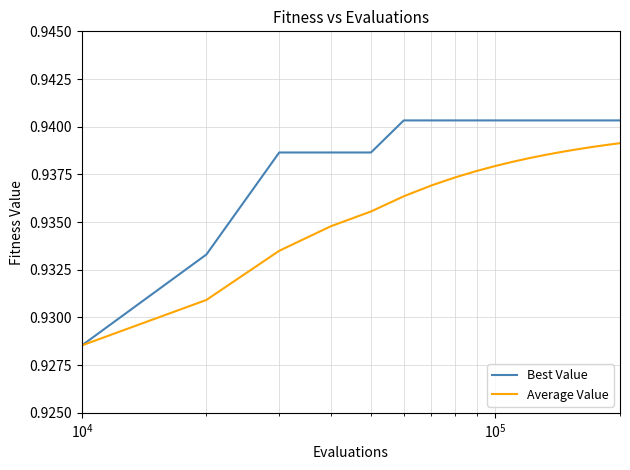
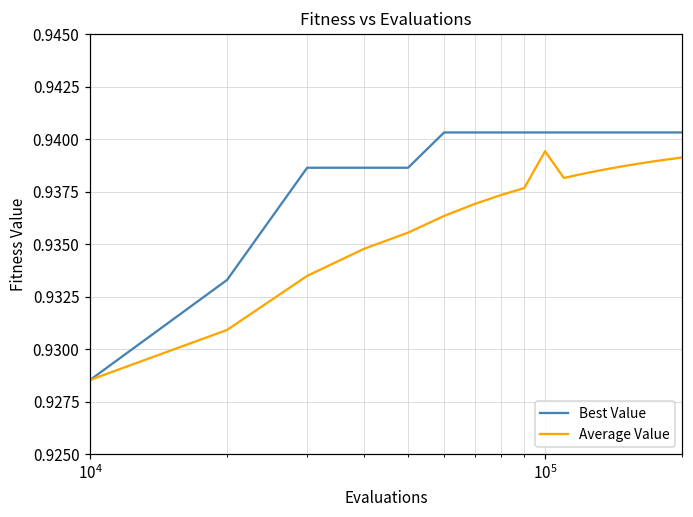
  {
    "Best Value": {
      "10^5": 0.9403
    },
    "Average Value": {
-     "10^5": 0.9379
+     "10^5": 0.9394
    }
  }
